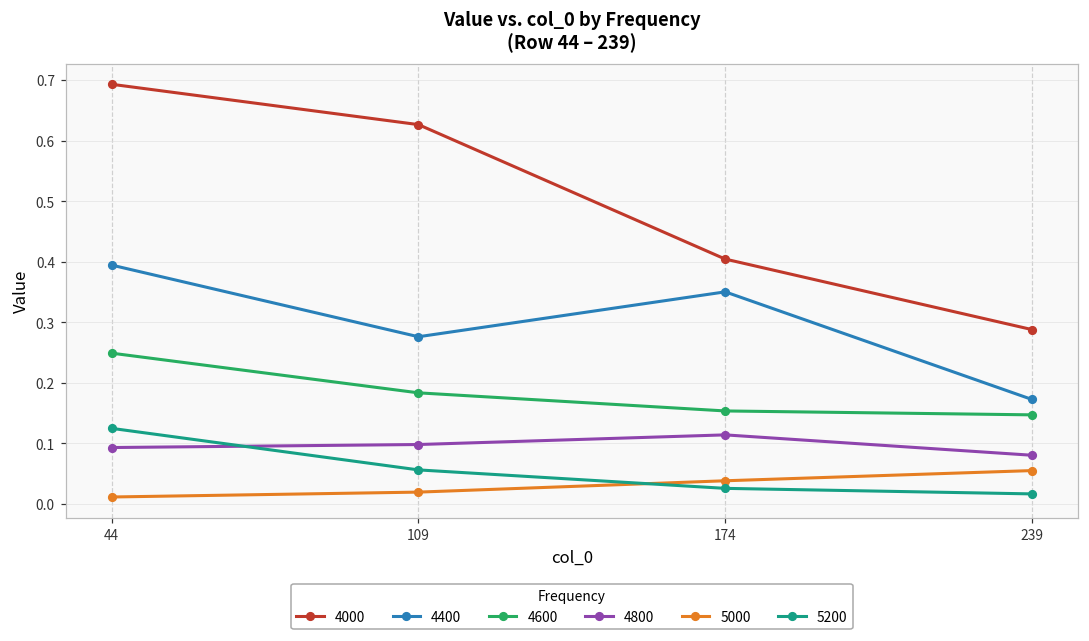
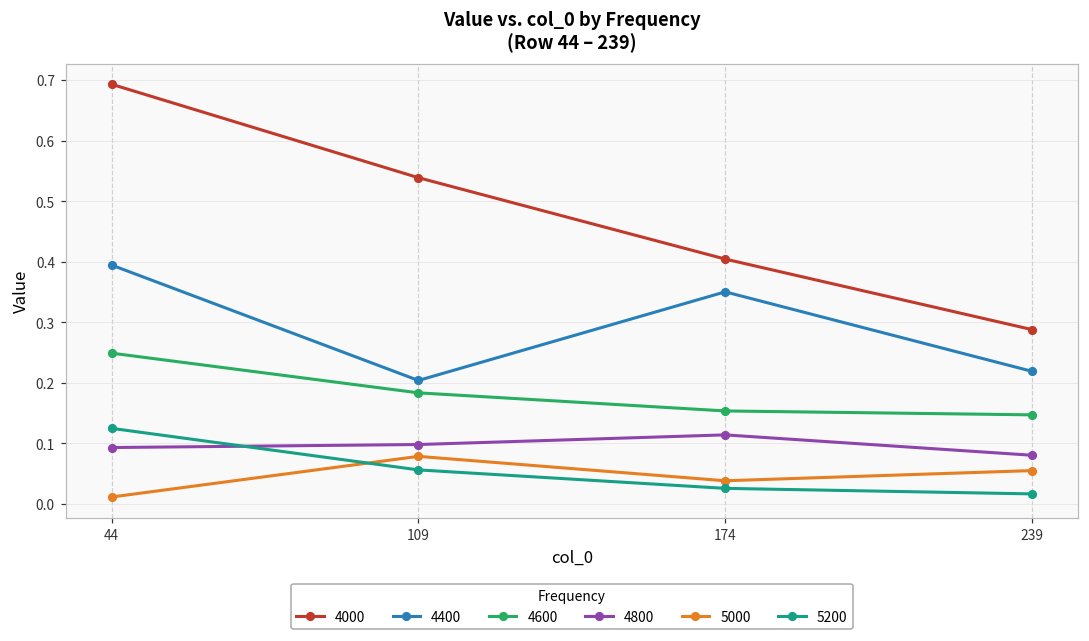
  {
    "4000": {
      "44": 0.69,
-     "109": 0.63,
+     "109": 0.54,
      "174": 0.40,
      "239": 0.29
    },
    "4400": {
      "44": 0.39,
-     "109": 0.28,
+     "109": 0.20,
      "174": 0.35,
-     "239": 0.17
+     "239": 0.22
    },
    "4800": {
      "44": 0.09,
      "109": 0.10,
      "174": 0.11,
      "239": 0.08
    },
    "5000": {
      "44": 0.01,
-     "109": 0.02,
+     "109": 0.08,
      "174": 0.04,
      "239": 0.05
    }
  }
